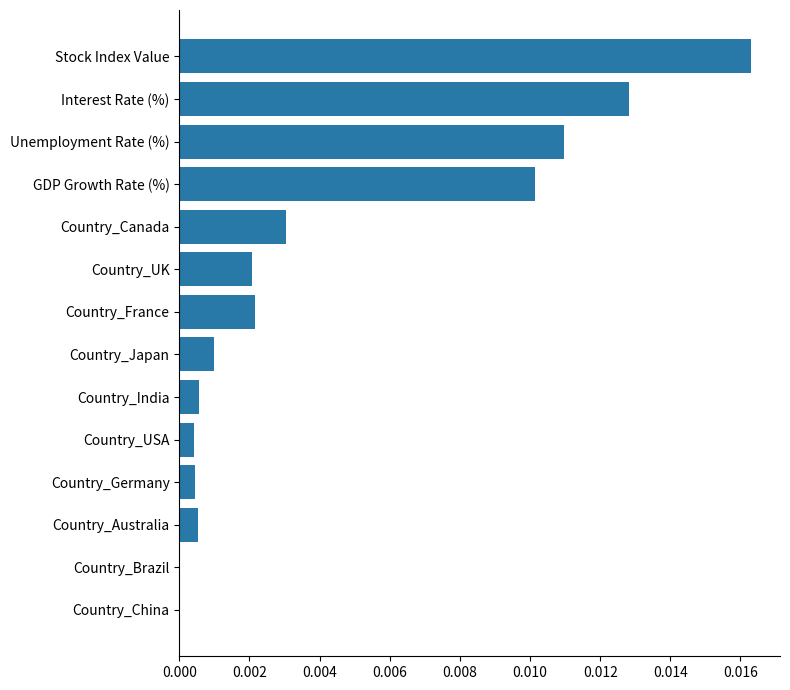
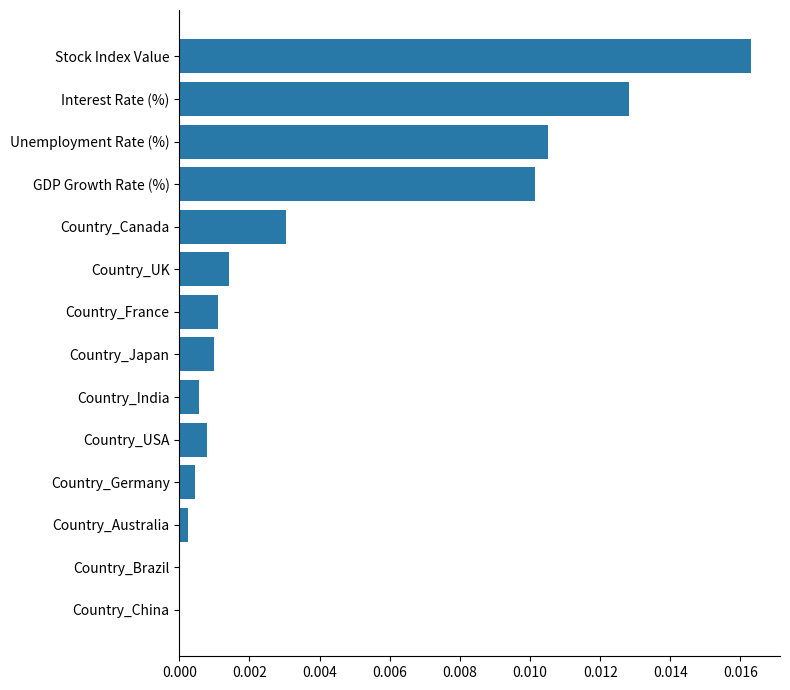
  {
    "Stock Index Value": 0.0163,
    "Interest Rate (%)": 0.0128,
-   "Unemployment Rate (%)": 0.0110,
+   "Unemployment Rate (%)": 0.0105,
    "GDP Growth Rate (%)": 0.0101,
    "Country_Canada": 0.0031,
-   "Country_UK": 0.0021,
-   "Country_France": 0.0022,
+   "Country_UK": 0.0014,
+   "Country_France": 0.0011,
    "Country_Japan": 0.0010,
    "Country_India": 0.0006,
-   "Country_USA": 0.0004,
+   "Country_USA": 0.0008,
    "Country_Germany": 0.0004,
-   "Country_Australia": 0.0005,
+   "Country_Australia": 0.0002,
    "Country_Brazil": 0.0000,
    "Country_China": 0.0000
  }
